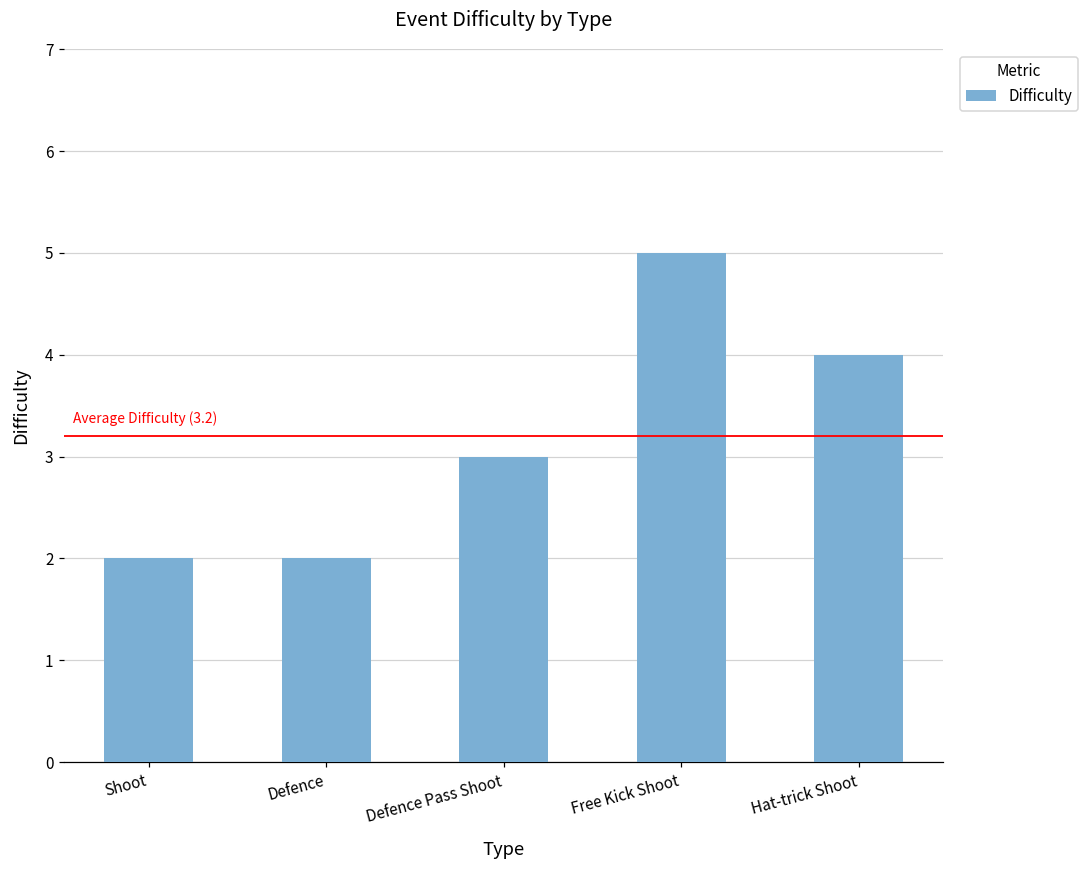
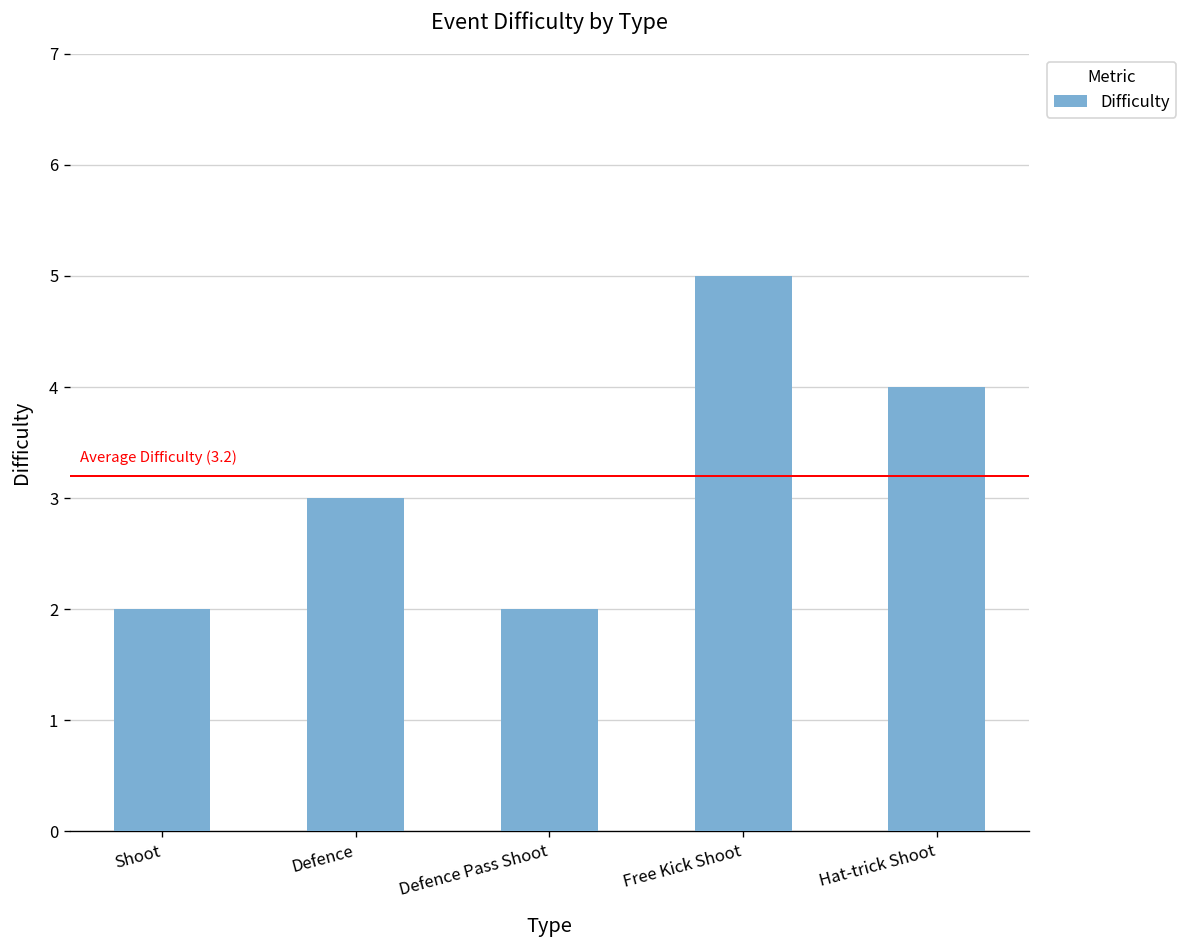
  {
    "Shoot": 2,
-   "Defence": 2,
-   "Defence Pass Shoot": 3,
+   "Defence": 3,
+   "Defence Pass Shoot": 2,
    "Free Kick Shoot": 5,
    "Hat-trick Shoot": 4
  }
